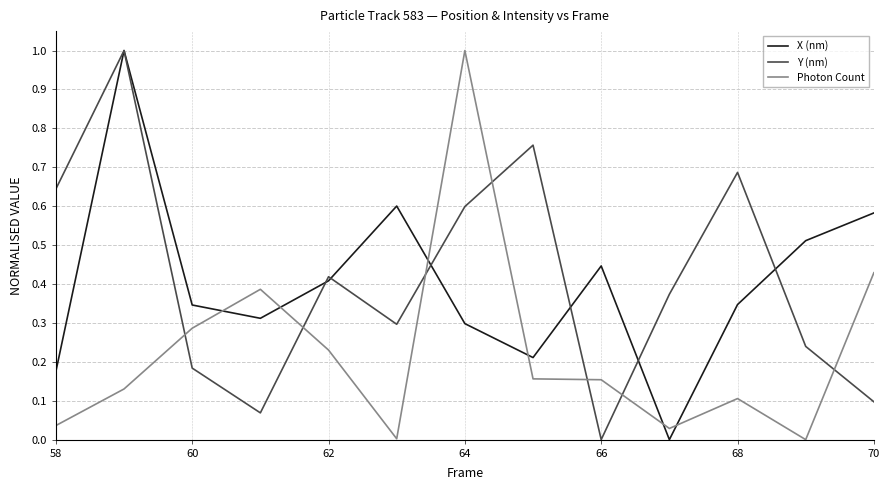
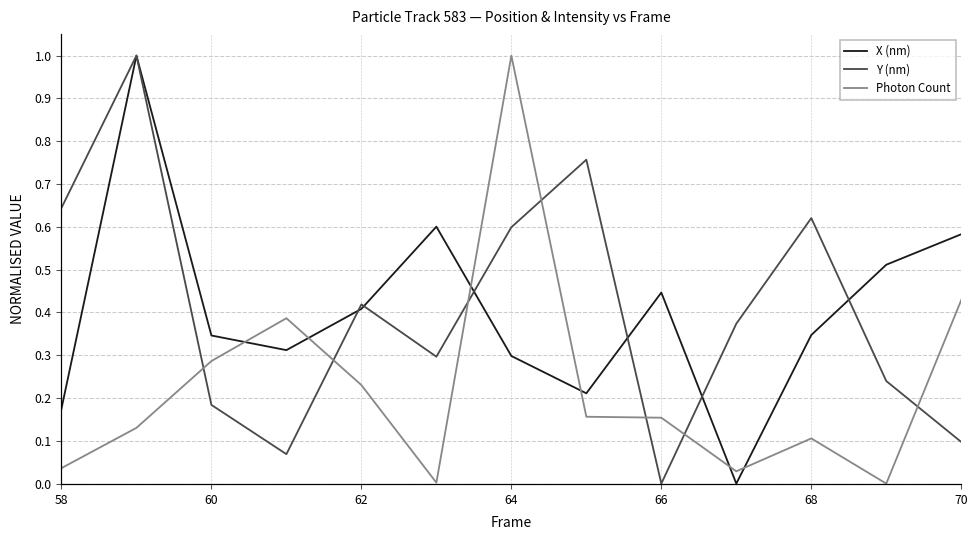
  {
    "X (nm)": {
      "58": 0.18,
      "60": 0.35,
      "62": 0.41,
      "64": 0.30,
      "66": 0.45,
      "68": 0.35,
      "70": 0.58
    },
    "Y (nm)": {
      "58": 0.64,
      "60": 0.18,
      "62": 0.42,
      "64": 0.60,
      "66": 0.00,
-     "68": 0.69,
+     "68": 0.62,
      "70": 0.10
    },
    "Photon Count": {
      "58": 0.04,
      "60": 0.29,
      "62": 0.23,
      "64": 1.00,
      "66": 0.15,
      "68": 0.11,
      "70": 0.43
    }
  }
